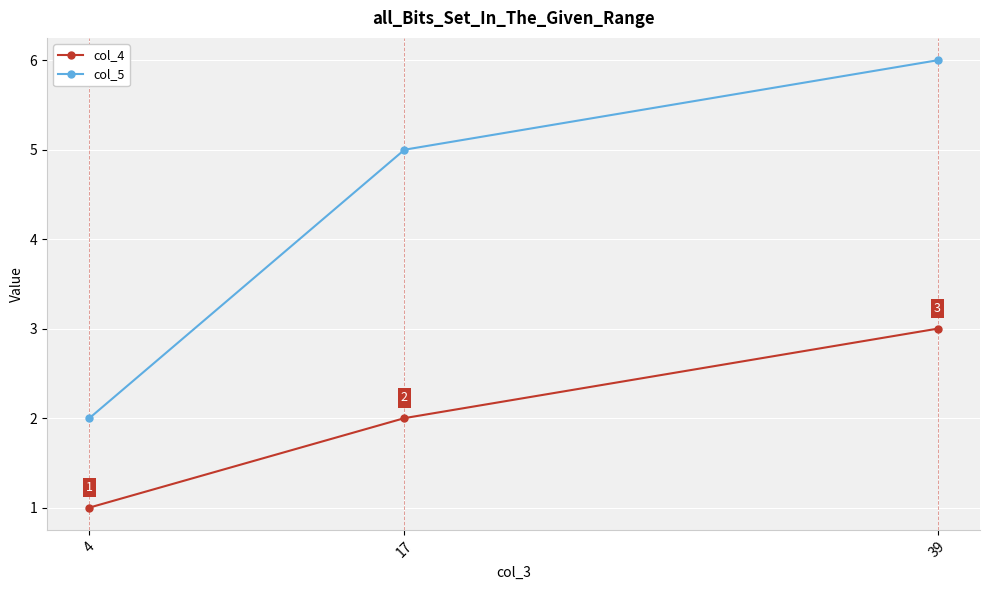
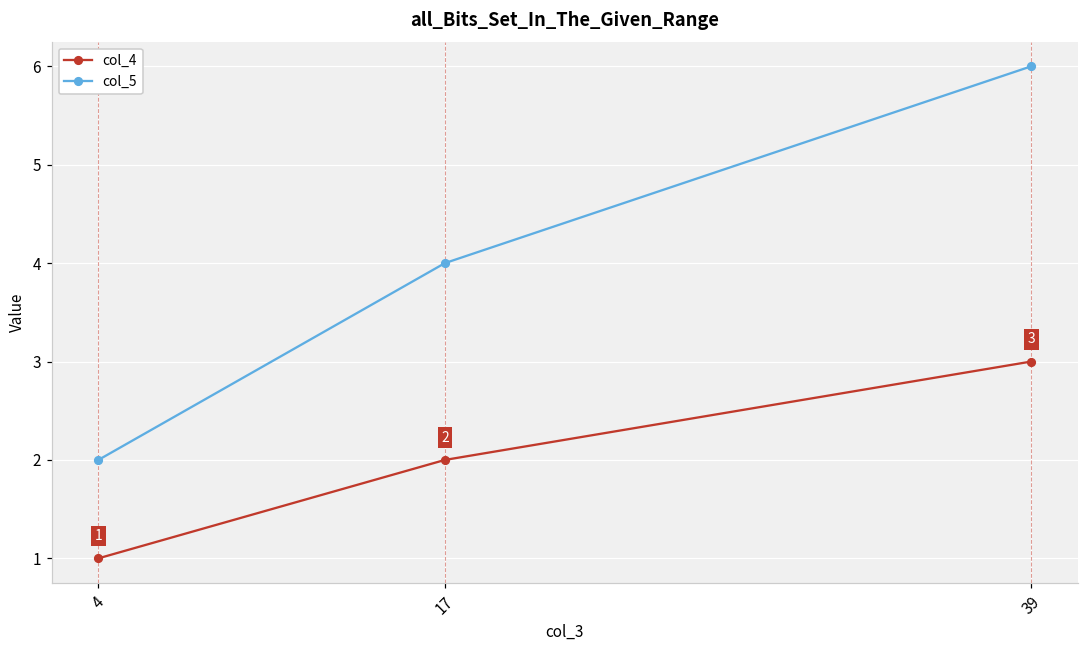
  {
    "col_5": {
      "4": 2,
-     "17": 5,
+     "17": 4,
      "39": 6
    }
  }
